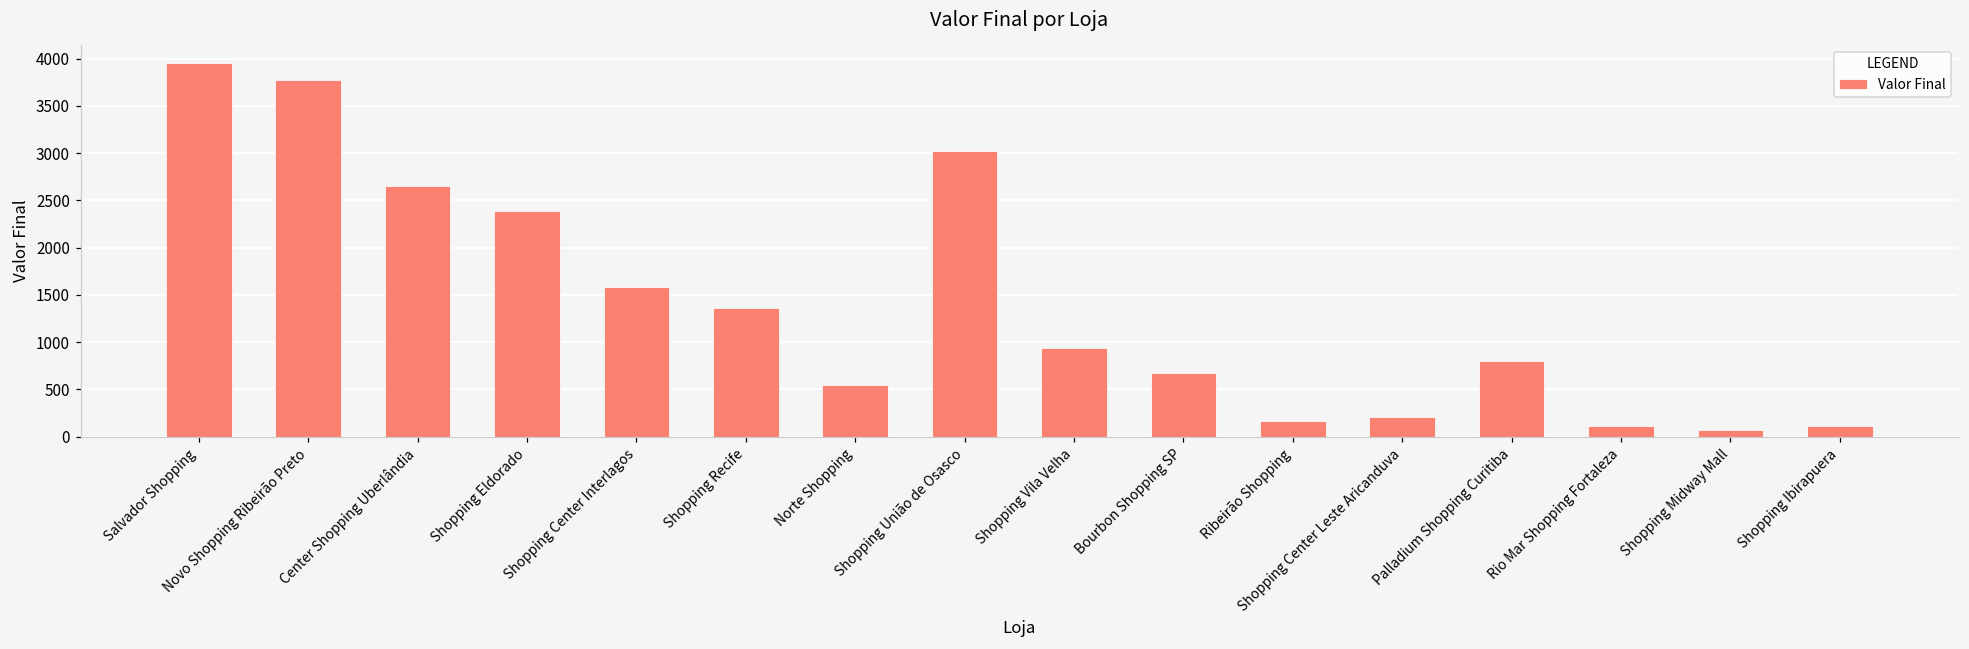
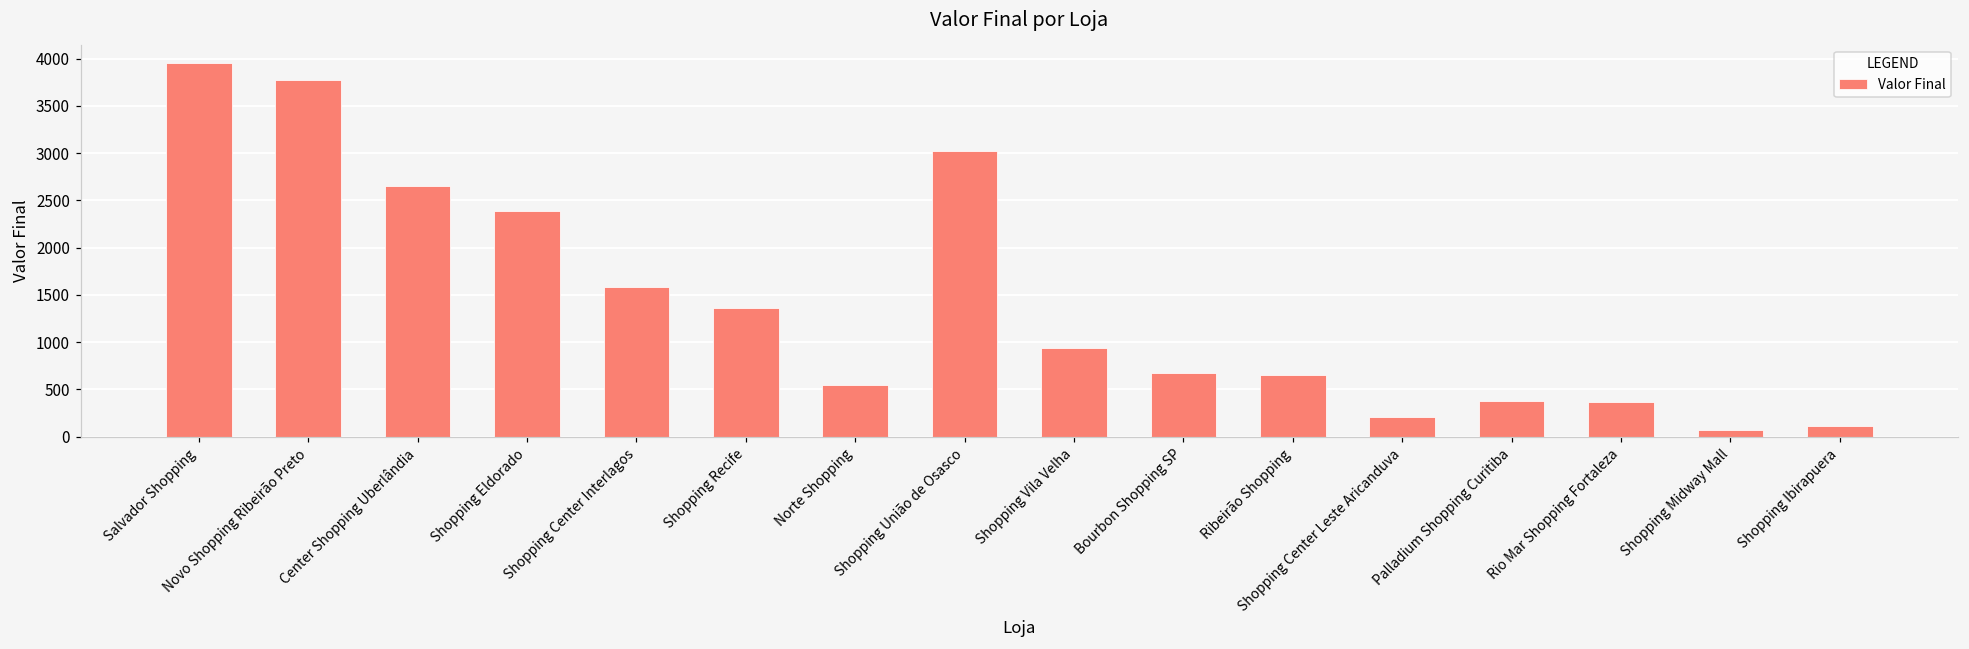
  {
    "Salvador Shopping": 4000,
    "Novo Shopping Ribeirão Preto": 3800,
    "Center Shopping Uberlândia": 2700,
    "Shopping Eldorado": 2400,
    "Shopping Center Interlagos": 1600,
    "Shopping Recife": 1400,
    "Norte Shopping": 500,
    "Shopping União de Osasco": 3000,
    "Shopping Vila Velha": 900,
    "Bourbon Shopping SP": 700,
-   "Ribeirão Shopping": 200,
+   "Ribeirão Shopping": 700,
    "Shopping Center Leste Aricanduva": 200,
-   "Palladium Shopping Curitiba": 800,
-   "Rio Mar Shopping Fortaleza": 100,
+   "Palladium Shopping Curitiba": 400,
+   "Rio Mar Shopping Fortaleza": 400,
    "Shopping Midway Mall": 100,
    "Shopping Ibirapuera": 100
  }
